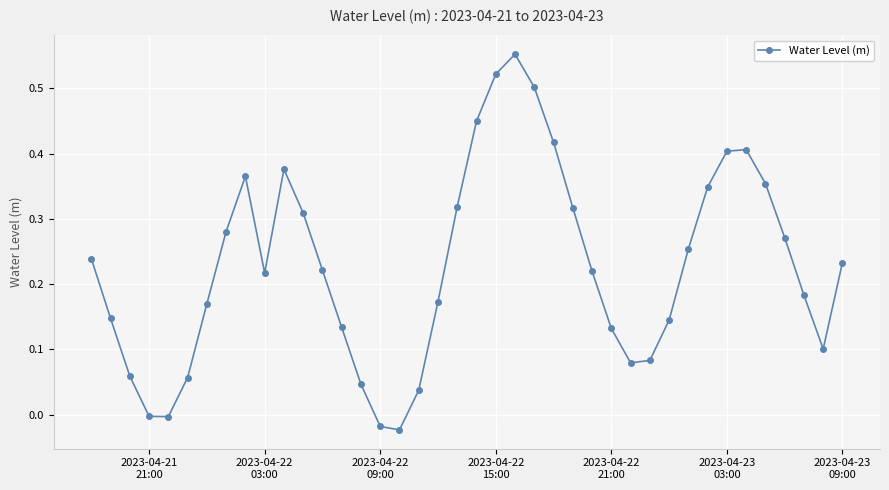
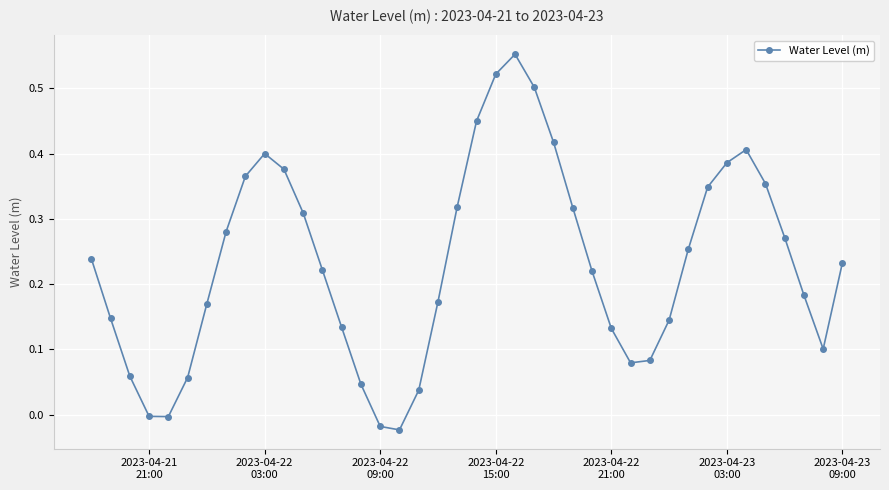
  {
    "2023-04-21 21:00": 0.00,
-   "2023-04-22 03:00": 0.22,
+   "2023-04-22 03:00": 0.40,
    "2023-04-22 09:00": -0.02,
    "2023-04-22 15:00": 0.52,
    "2023-04-22 21:00": 0.13,
-   "2023-04-23 03:00": 0.40,
+   "2023-04-23 03:00": 0.39,
    "2023-04-23 09:00": 0.23
  }
